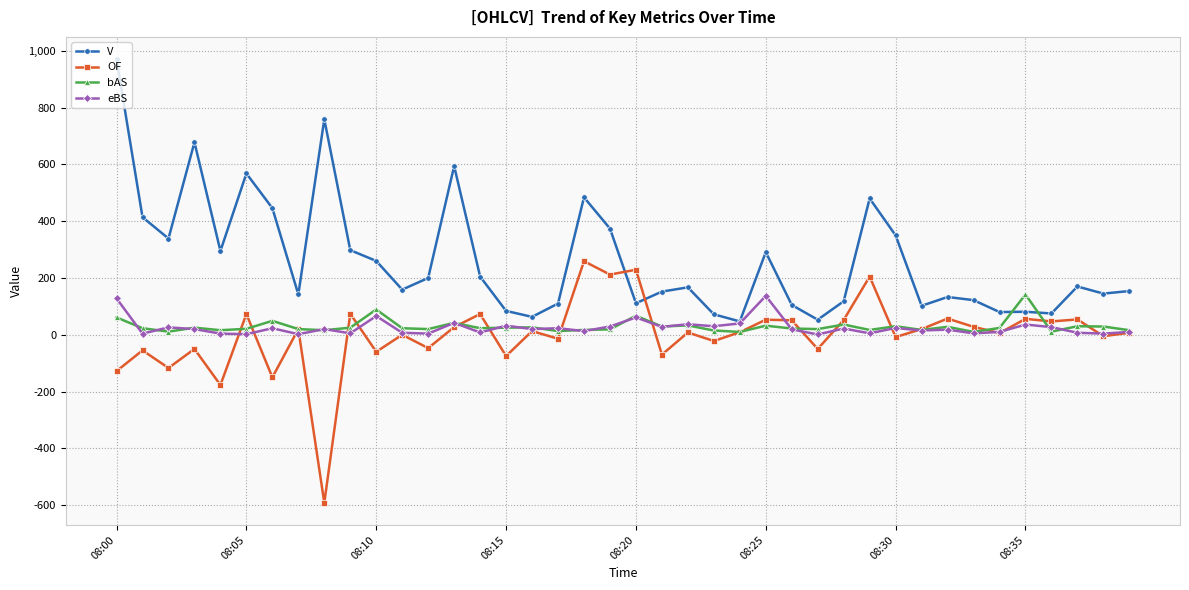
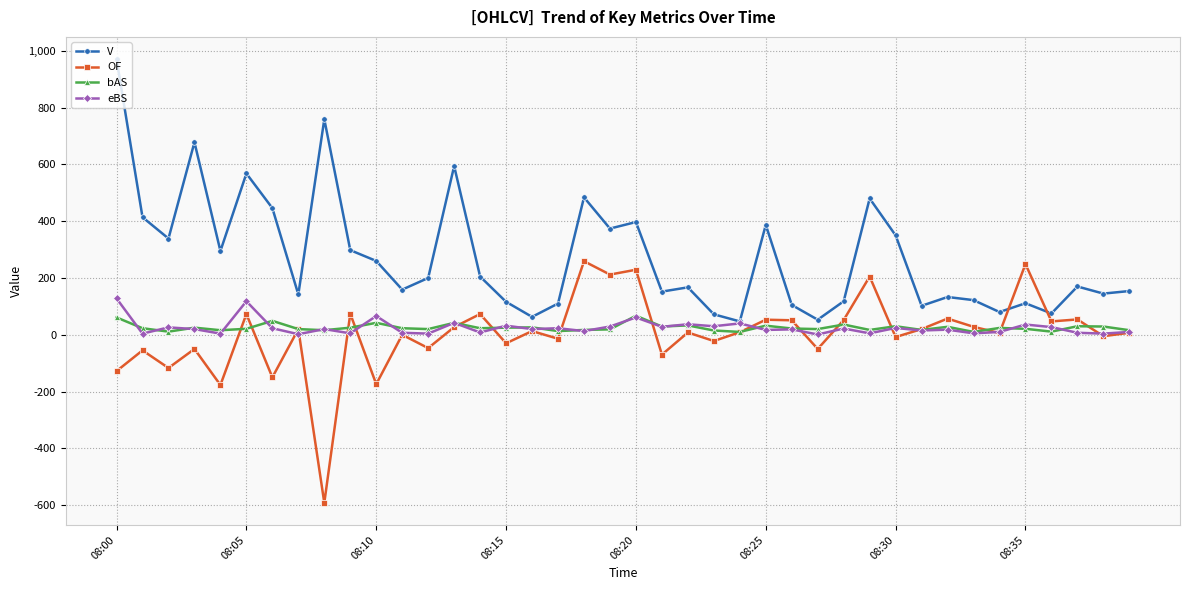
  {
    "V": {
      "08:05": 570,
      "08:10": 260,
-     "08:15": 80,
-     "08:20": 110,
-     "08:25": 290,
+     "08:15": 120,
+     "08:20": 400,
+     "08:25": 390,
      "08:30": 350,
-     "08:35": 80
+     "08:35": 110
    },
    "OF": {
      "08:00": -130,
      "08:05": 70,
-     "08:10": -60,
-     "08:15": -80,
+     "08:10": -170,
+     "08:15": -30,
      "08:20": 230,
      "08:25": 50,
      "08:30": -10,
-     "08:35": 60
+     "08:35": 250
    },
    "bAS": {
      "08:00": 60,
      "08:05": 20,
-     "08:10": 90,
+     "08:10": 40,
      "08:25": 30,
-     "08:35": 140
+     "08:35": 20
    },
    "eBS": {
      "08:00": 130,
-     "08:05": 0,
+     "08:05": 120,
      "08:10": 70,
-     "08:25": 140,
+     "08:25": 20,
      "08:35": 40
    }
  }
